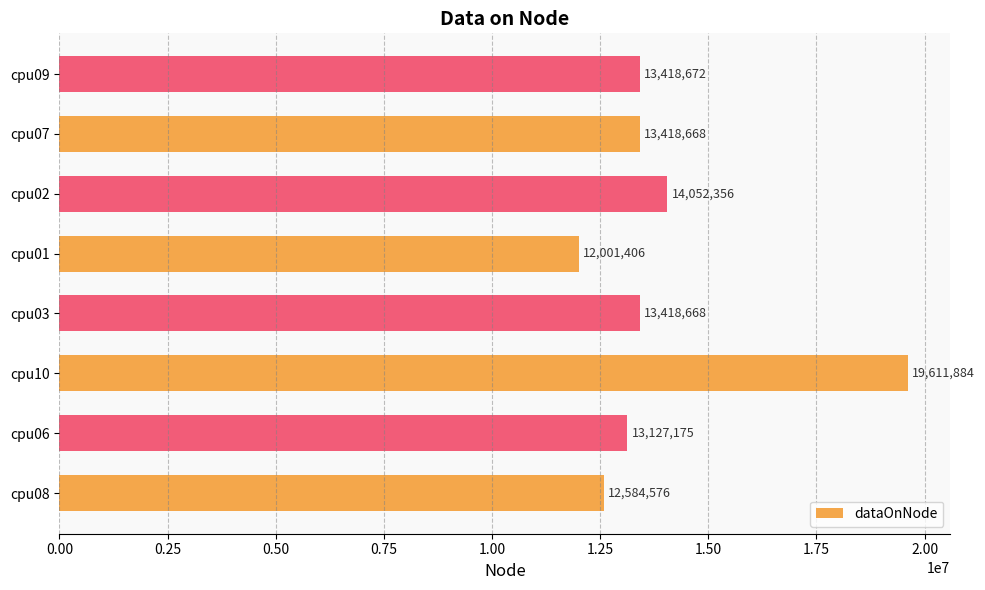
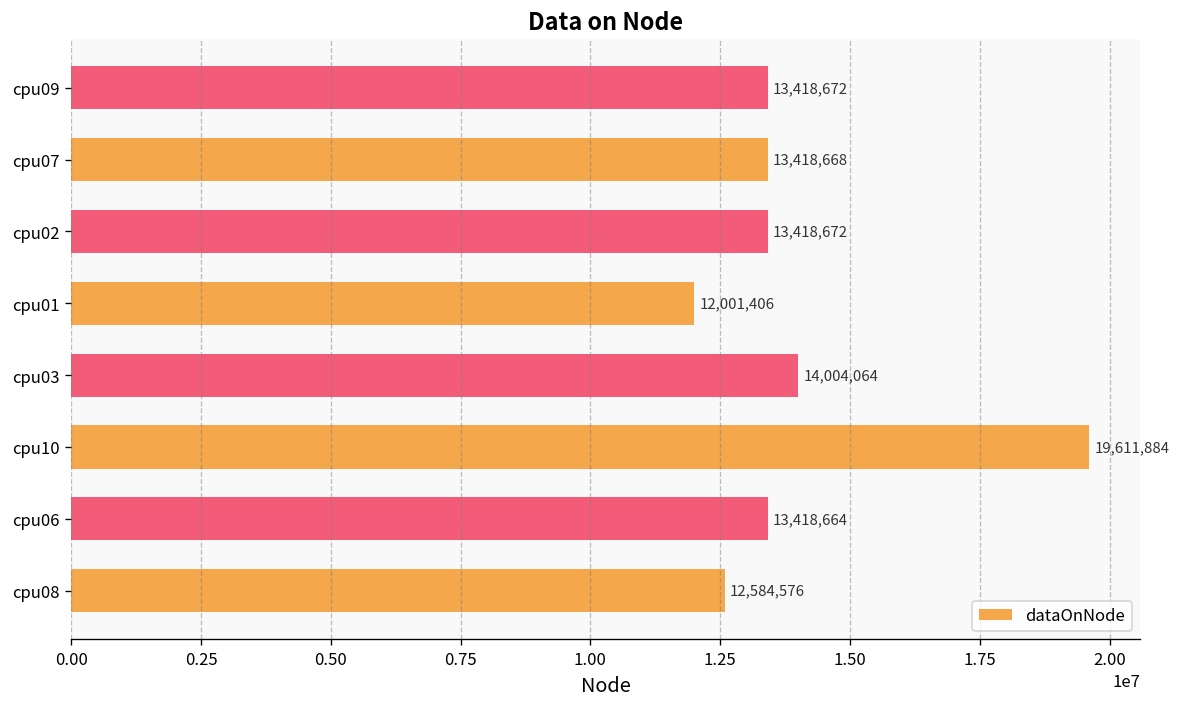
  {
    "cpu09": "13,418,672",
    "cpu07": "13,418,668",
-   "cpu02": "14,052,356",
+   "cpu02": "13,418,672",
    "cpu01": "12,001,406",
-   "cpu03": "13,418,668",
+   "cpu03": "14,004,064",
    "cpu10": "19,611,884",
-   "cpu06": "13,127,175",
+   "cpu06": "13,418,664",
    "cpu08": "12,584,576"
  }
